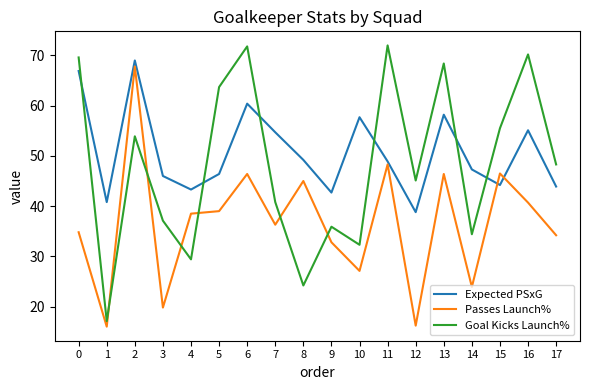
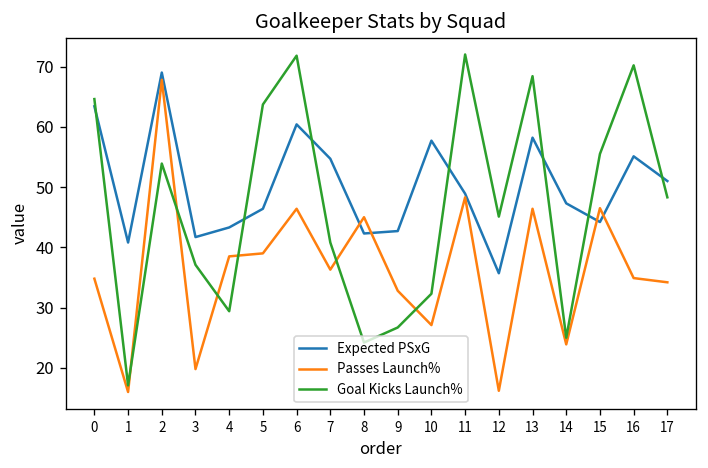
  {
    "Expected PSxG": {
-     "0": 67,
+     "0": 63,
      "1": 41,
      "2": 69,
-     "3": 46,
+     "3": 42,
      "4": 43,
      "5": 46,
      "6": 60,
      "7": 55,
-     "8": 49,
+     "8": 42,
      "9": 43,
      "10": 58,
      "11": 49,
-     "12": 39,
+     "12": 36,
      "13": 58,
      "14": 47,
      "15": 44,
      "16": 55,
-     "17": 44
+     "17": 51
    },
    "Passes Launch%": {
      "0": 35,
      "1": 16,
      "2": 68,
      "3": 20,
      "4": 39,
      "5": 39,
      "6": 46,
      "7": 36,
      "8": 45,
      "9": 33,
      "10": 27,
      "11": 48,
      "12": 16,
      "13": 46,
      "15": 47,
-     "16": 41,
+     "16": 35,
      "17": 34
    },
    "Goal Kicks Launch%": {
-     "0": 70,
+     "0": 65,
      "1": 17,
      "2": 54,
      "3": 37,
      "4": 29,
      "5": 64,
      "6": 72,
      "7": 41,
      "8": 24,
-     "9": 36,
+     "9": 27,
      "10": 32,
      "11": 72,
      "12": 45,
      "13": 68,
-     "14": 34,
+     "14": 25,
      "15": 56,
      "16": 70,
      "17": 48
    }
  }
